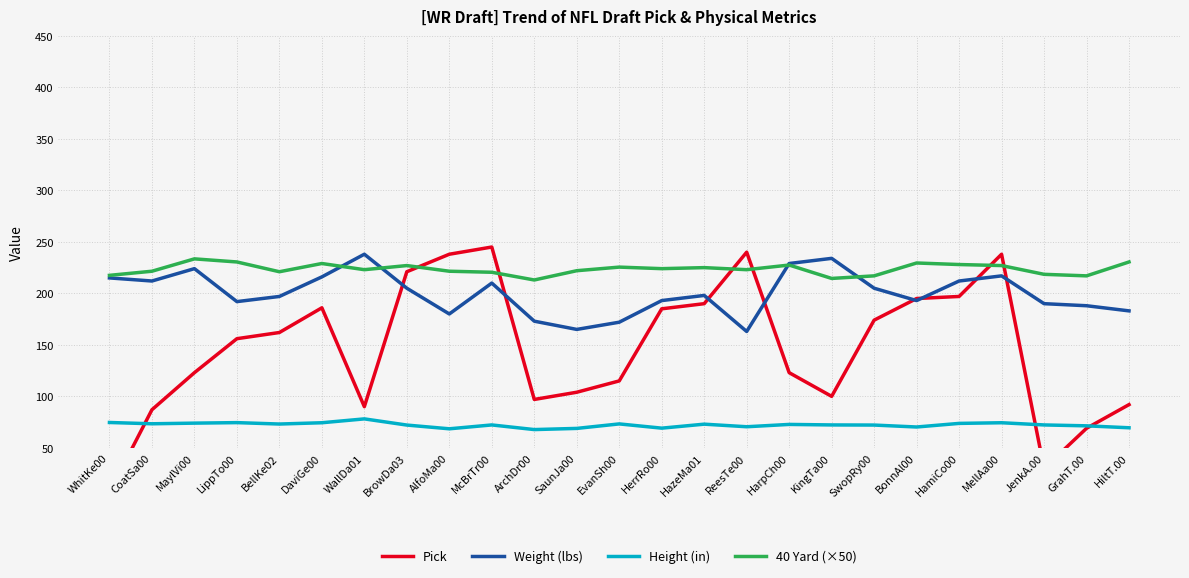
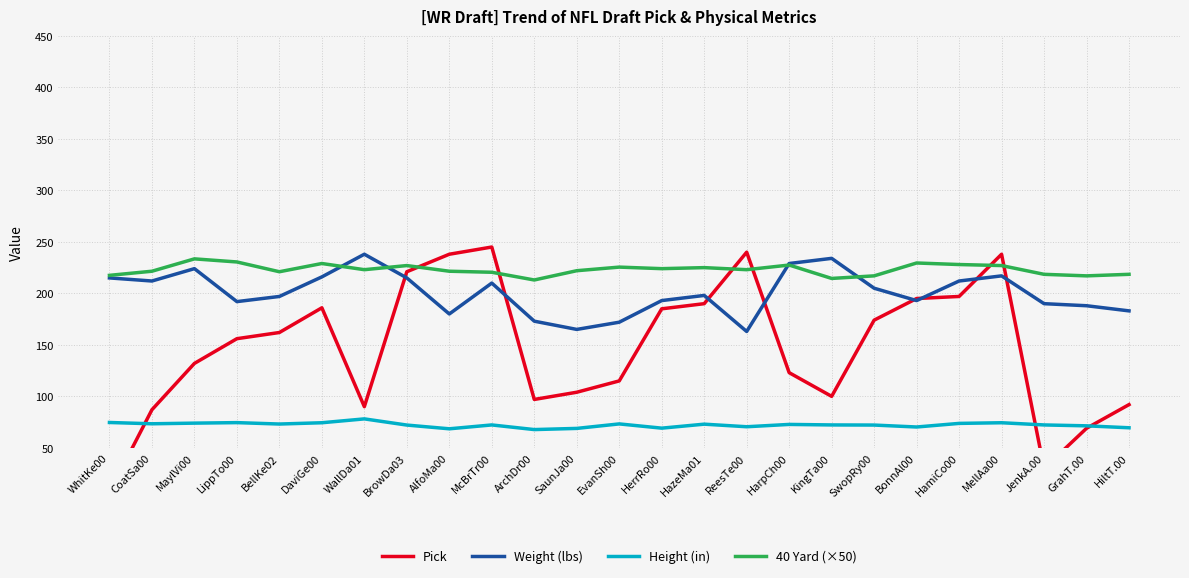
  {
    "Pick": {
      "CoatSa00": 87,
-     "MaylVi00": 123,
+     "MaylVi00": 132,
      "LippTo00": 156,
      "BellKe02": 162,
      "DaviGe00": 186,
      "WallDa01": 90,
      "BrowDa03": 221,
      "AlfoMa00": 238,
      "McBrTr00": 245,
      "ArchDr00": 97,
      "SaunJa00": 104,
      "EvanSh00": 115,
      "HerrRo00": 185,
      "HazeMa01": 190,
      "ReesTe00": 240,
      "HarpCh00": 123,
      "KingTa00": 100,
      "SwopRy00": 174,
      "HamiCo00": 197,
      "MellAa00": 238,
      "HiltT.00": 92
    },
    "Weight (lbs)": {
      "WhitKe00": 215,
      "CoatSa00": 212,
      "MaylVi00": 224,
      "LippTo00": 192,
      "BellKe02": 197,
      "DaviGe00": 216,
      "WallDa01": 238,
-     "BrowDa03": 205,
+     "BrowDa03": 215,
      "AlfoMa00": 180,
      "McBrTr00": 210,
      "ArchDr00": 173,
      "SaunJa00": 165,
      "EvanSh00": 172,
      "HerrRo00": 193,
      "HazeMa01": 198,
      "ReesTe00": 163,
      "KingTa00": 234,
      "SwopRy00": 205,
      "HamiCo00": 212,
      "MellAa00": 217,
      "JenkA.00": 190,
      "GrahT.00": 188,
      "HiltT.00": 183
    },
    "Height (in)": {
      "WhitKe00": 75,
      "CoatSa00": 73,
      "MaylVi00": 74,
      "LippTo00": 75,
      "BellKe02": 73,
      "DaviGe00": 74,
      "WallDa01": 78,
      "BrowDa03": 72,
      "AlfoMa00": 69,
      "McBrTr00": 72,
      "ArchDr00": 68,
      "SaunJa00": 69,
      "EvanSh00": 73,
      "HerrRo00": 69,
      "HazeMa01": 73,
      "ReesTe00": 71,
      "HarpCh00": 73,
      "KingTa00": 72,
      "SwopRy00": 72,
      "BonnAl00": 70,
      "HamiCo00": 74,
      "MellAa00": 74,
      "JenkA.00": 72,
      "HiltT.00": 70
    },
    "40 Yard (×50)": {
      "WhitKe00": 217,
      "CoatSa00": 222,
      "MaylVi00": 234,
      "LippTo00": 231,
      "BellKe02": 221,
      "DaviGe00": 229,
      "WallDa01": 223,
      "BrowDa03": 227,
      "AlfoMa00": 222,
      "McBrTr00": 221,
      "ArchDr00": 213,
      "SaunJa00": 222,
      "EvanSh00": 226,
      "HerrRo00": 224,
      "HazeMa01": 225,
      "ReesTe00": 223,
      "KingTa00": 215,
      "SwopRy00": 217,
      "BonnAl00": 230,
      "HamiCo00": 228,
      "MellAa00": 227,
      "JenkA.00": 219,
      "GrahT.00": 217,
-     "HiltT.00": 231
+     "HiltT.00": 219
    }
  }
